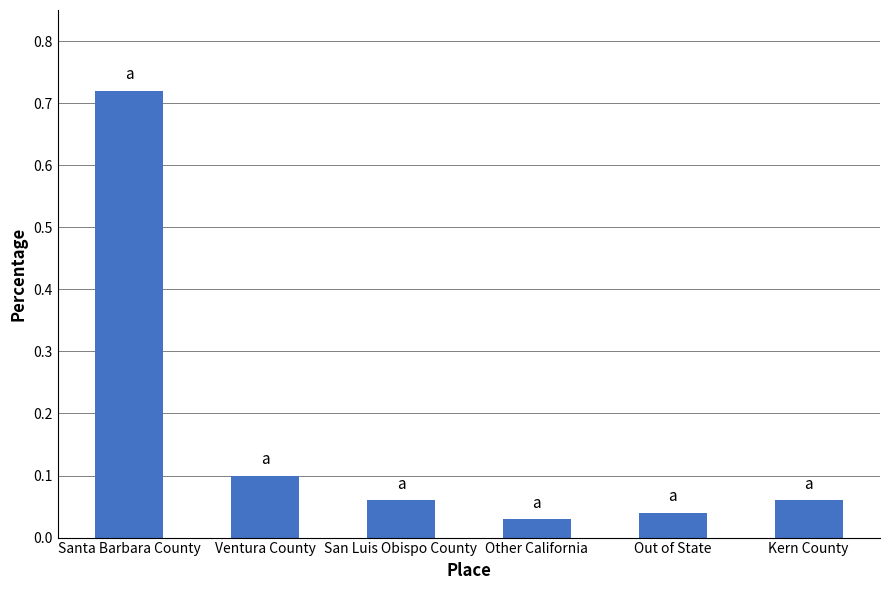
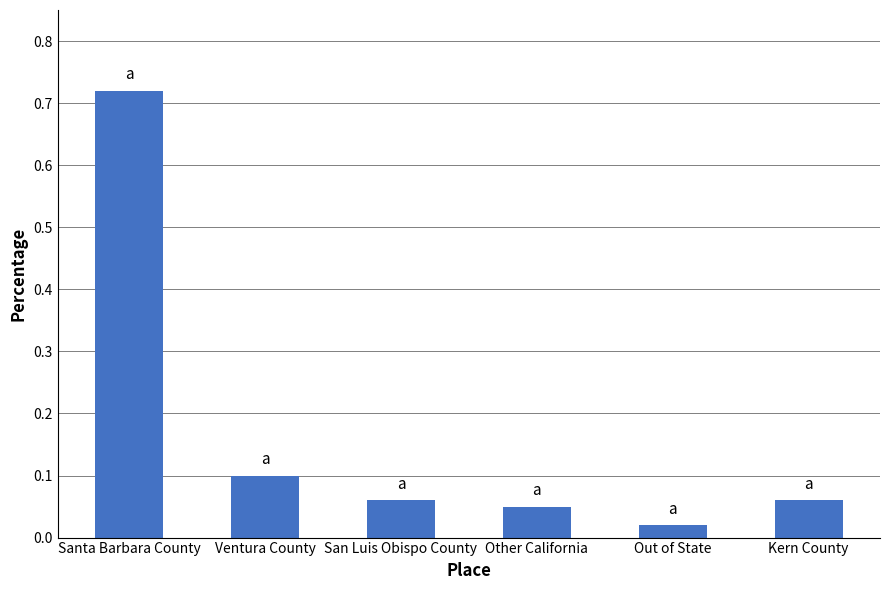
  {
    "Santa Barbara County": 0.72,
    "Ventura County": 0.10,
    "San Luis Obispo County": 0.06,
-   "Other California": 0.03,
-   "Out of State": 0.04,
+   "Other California": 0.05,
+   "Out of State": 0.02,
    "Kern County": 0.06
  }
